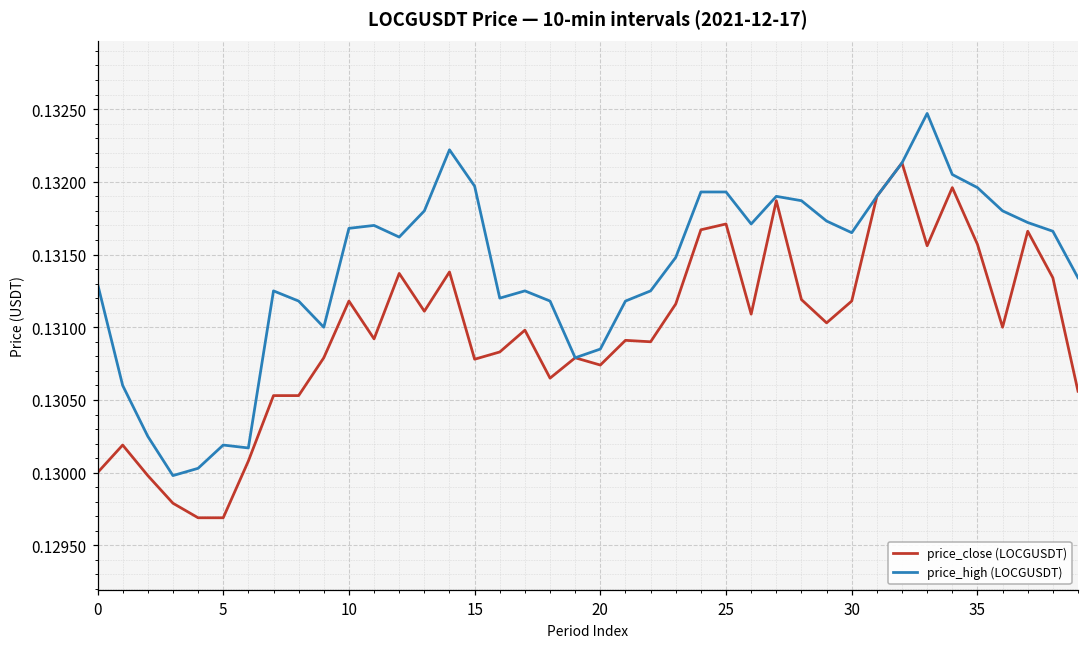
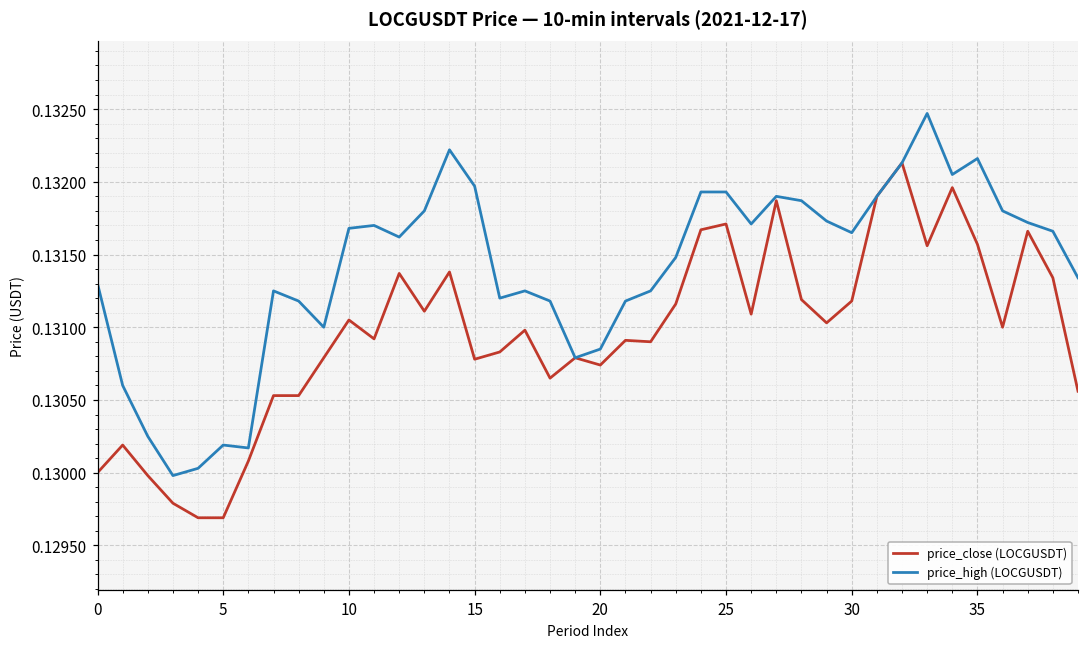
  {
    "price_close (LOCGUSDT)": {
      "0": 0.13000,
      "5": 0.12969,
-     "10": 0.13118,
+     "10": 0.13105,
      "15": 0.13078,
      "20": 0.13074,
      "25": 0.13171,
      "30": 0.13118,
      "35": 0.13157
    },
    "price_high (LOCGUSDT)": {
      "0": 0.13130,
      "5": 0.13019,
      "10": 0.13168,
      "15": 0.13197,
      "20": 0.13085,
      "25": 0.13193,
      "30": 0.13165,
-     "35": 0.13196
+     "35": 0.13216
    }
  }
